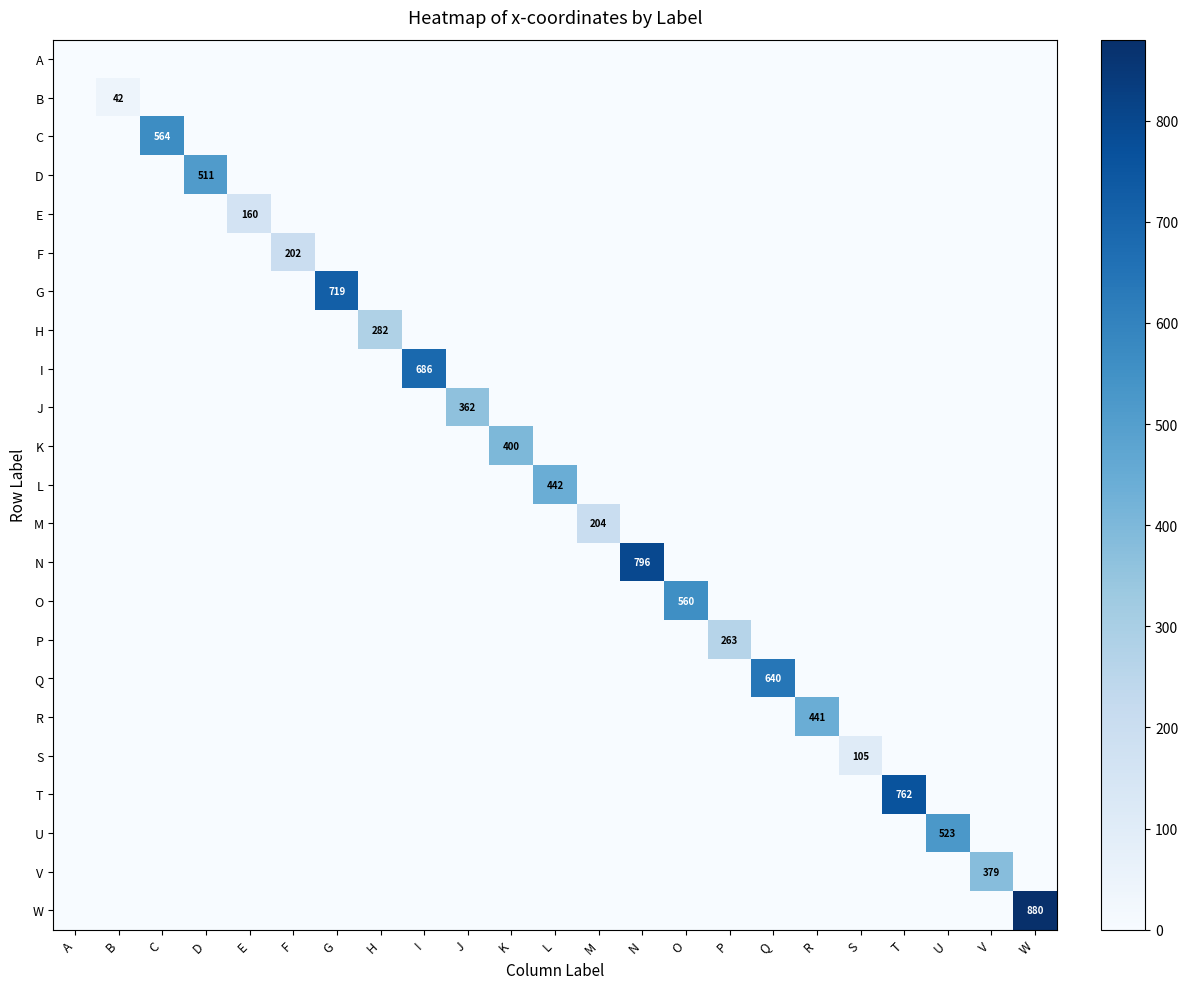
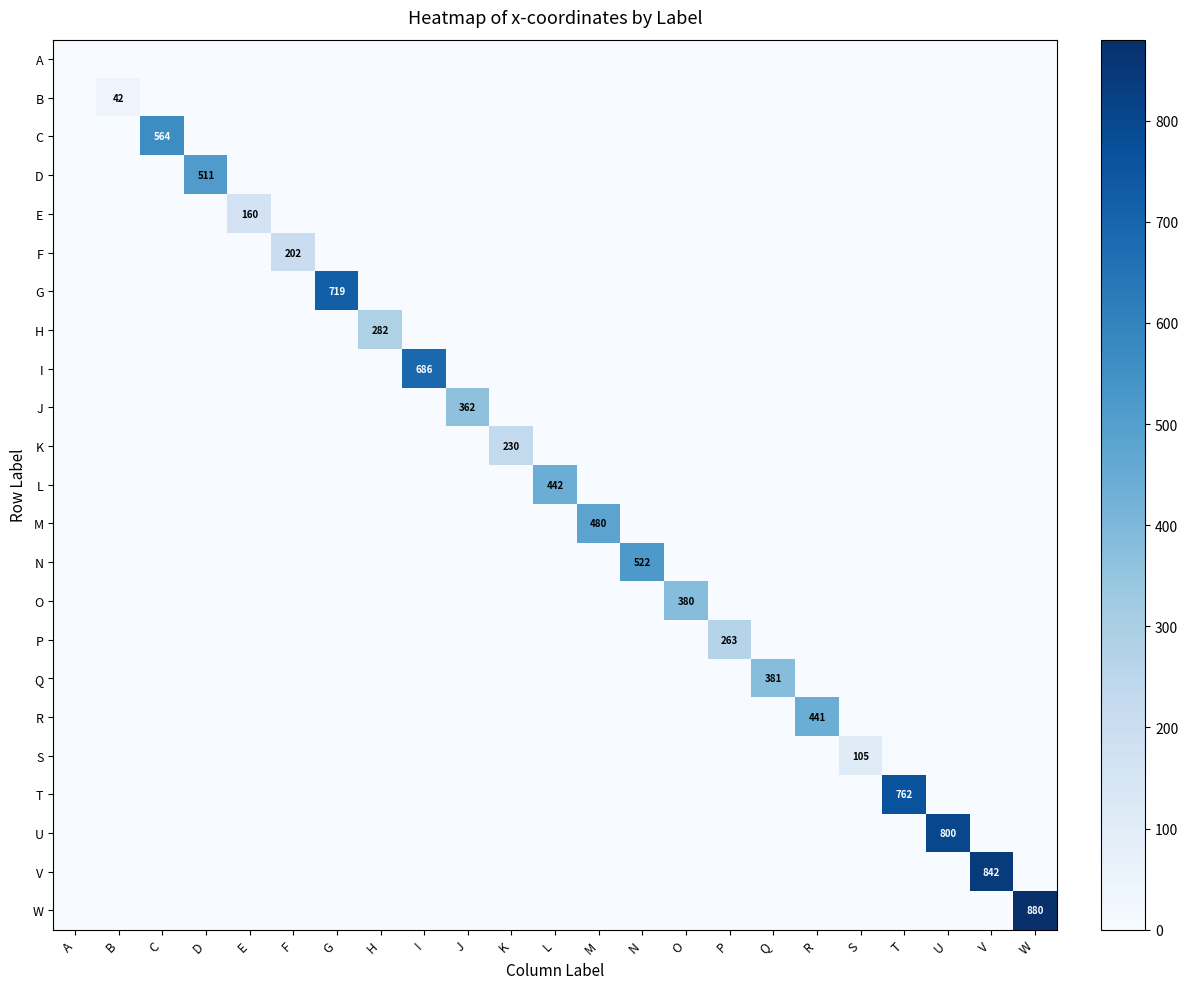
  {
    "B": {
      "B": 42
    },
    "C": {
      "C": 564
    },
    "D": {
      "D": 511
    },
    "E": {
      "E": 160
    },
    "F": {
      "F": 202
    },
    "G": {
      "G": 719
    },
    "H": {
      "H": 282
    },
    "I": {
      "I": 686
    },
    "J": {
      "J": 362
    },
    "K": {
-     "K": 400
+     "K": 230
    },
    "L": {
      "L": 442
    },
    "M": {
-     "M": 204
+     "M": 480
    },
    "N": {
-     "N": 796
+     "N": 522
    },
    "O": {
-     "O": 560
+     "O": 380
    },
    "P": {
      "P": 263
    },
    "Q": {
-     "Q": 640
+     "Q": 381
    },
    "R": {
      "R": 441
    },
    "S": {
      "S": 105
    },
    "T": {
      "T": 762
    },
    "U": {
-     "U": 523
+     "U": 800
    },
    "V": {
-     "V": 379
+     "V": 842
    },
    "W": {
      "W": 880
    }
  }
